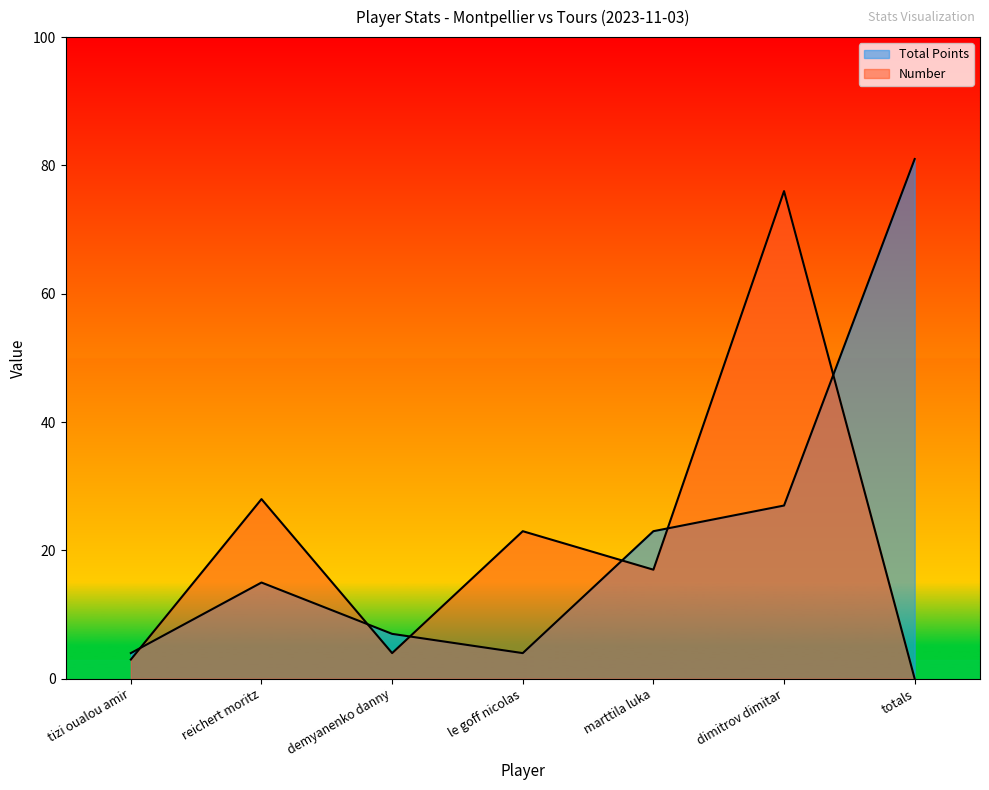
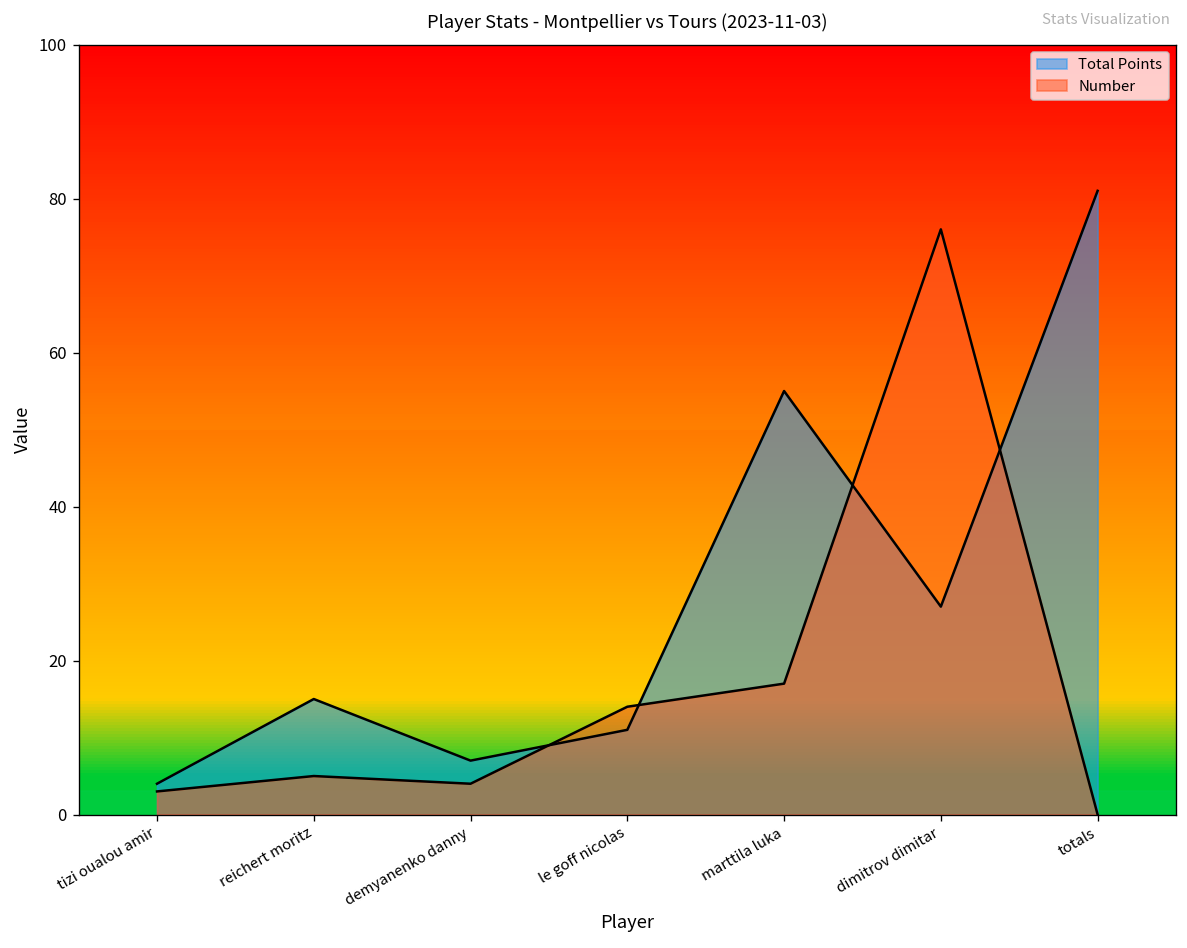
  {
    "Total Points": {
      "tizi oualou amir": 4,
      "reichert moritz": 15,
      "demyanenko danny": 7,
-     "le goff nicolas": 4,
-     "marttila luka": 23,
+     "le goff nicolas": 11,
+     "marttila luka": 55,
      "dimitrov dimitar": 27,
      "totals": 81
    },
    "Number": {
-     "reichert moritz": 28,
+     "reichert moritz": 5,
      "demyanenko danny": 4,
-     "le goff nicolas": 23,
+     "le goff nicolas": 14,
      "marttila luka": 17,
      "dimitrov dimitar": 76
    }
  }
